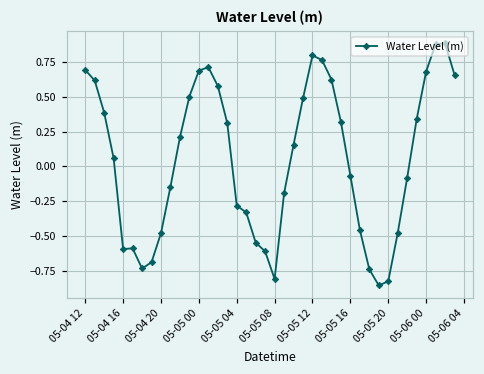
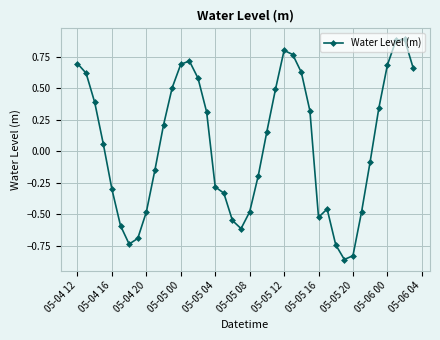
  {
    "05-04 12": 0.69,
-   "05-04 16": -0.60,
+   "05-04 16": -0.30,
    "05-04 20": -0.48,
    "05-05 00": 0.69,
    "05-05 04": -0.28,
-   "05-05 08": -0.81,
+   "05-05 08": -0.48,
    "05-05 12": 0.80,
-   "05-05 16": -0.07,
+   "05-05 16": -0.52,
    "05-05 20": -0.83,
    "05-06 00": 0.68
  }
